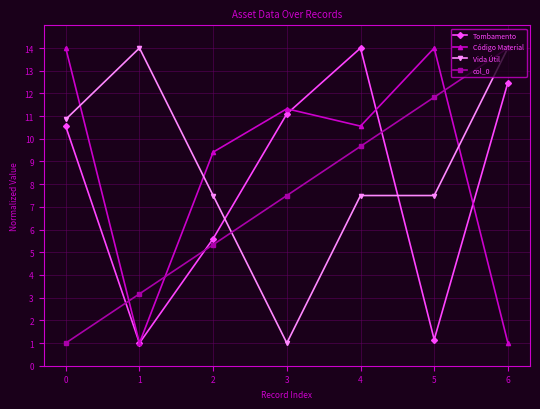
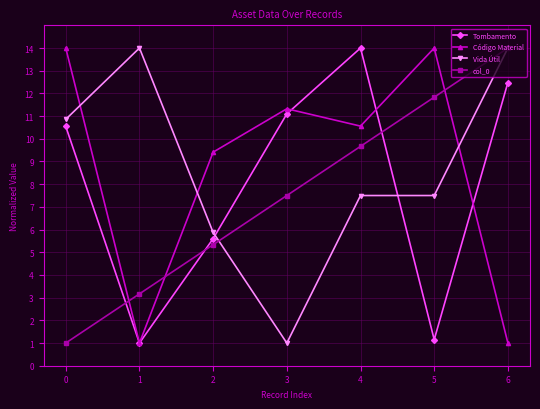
  {
    "Tombamento": {
      "0": 10.5,
      "2": 5.6,
      "3": 11.1,
      "4": 14.0,
      "5": 1.2,
      "6": 12.5
    },
    "Vida Útil": {
      "0": 10.9,
      "1": 14.0,
-     "2": 7.5,
+     "2": 5.9,
      "3": 1.0,
      "4": 7.5,
      "5": 7.5
    }
  }
